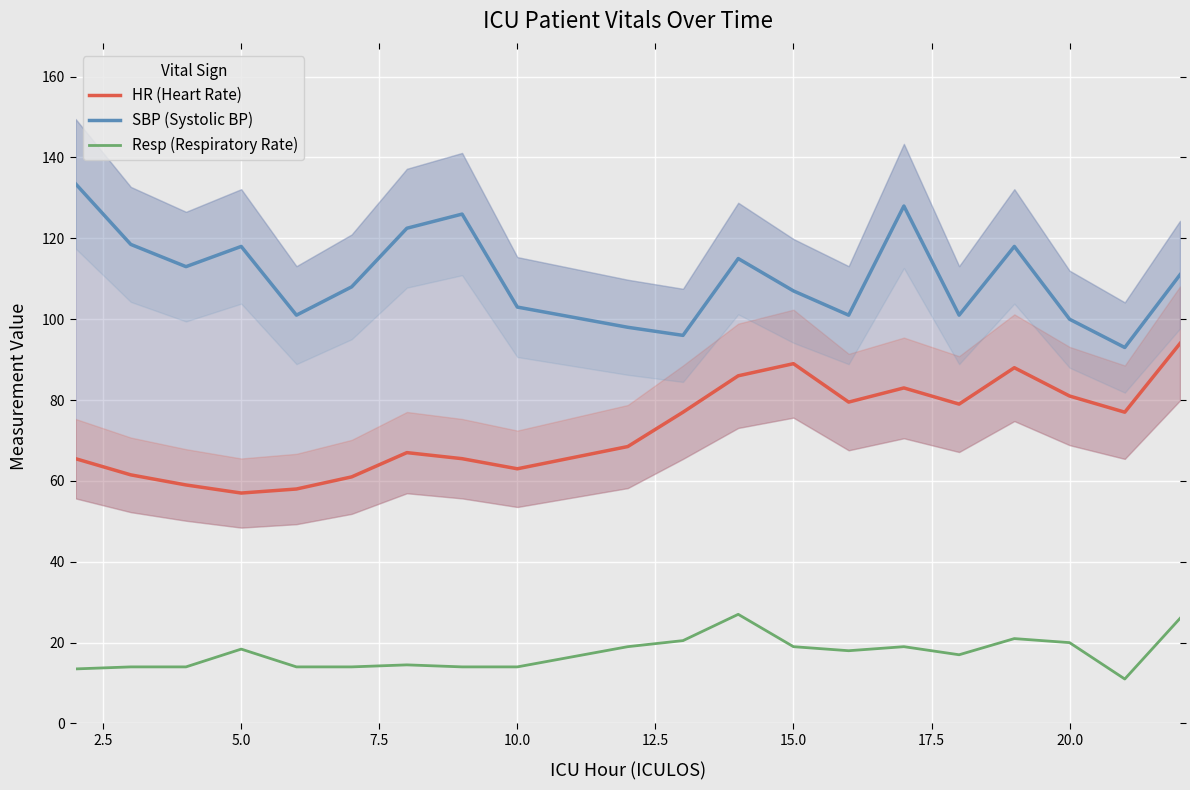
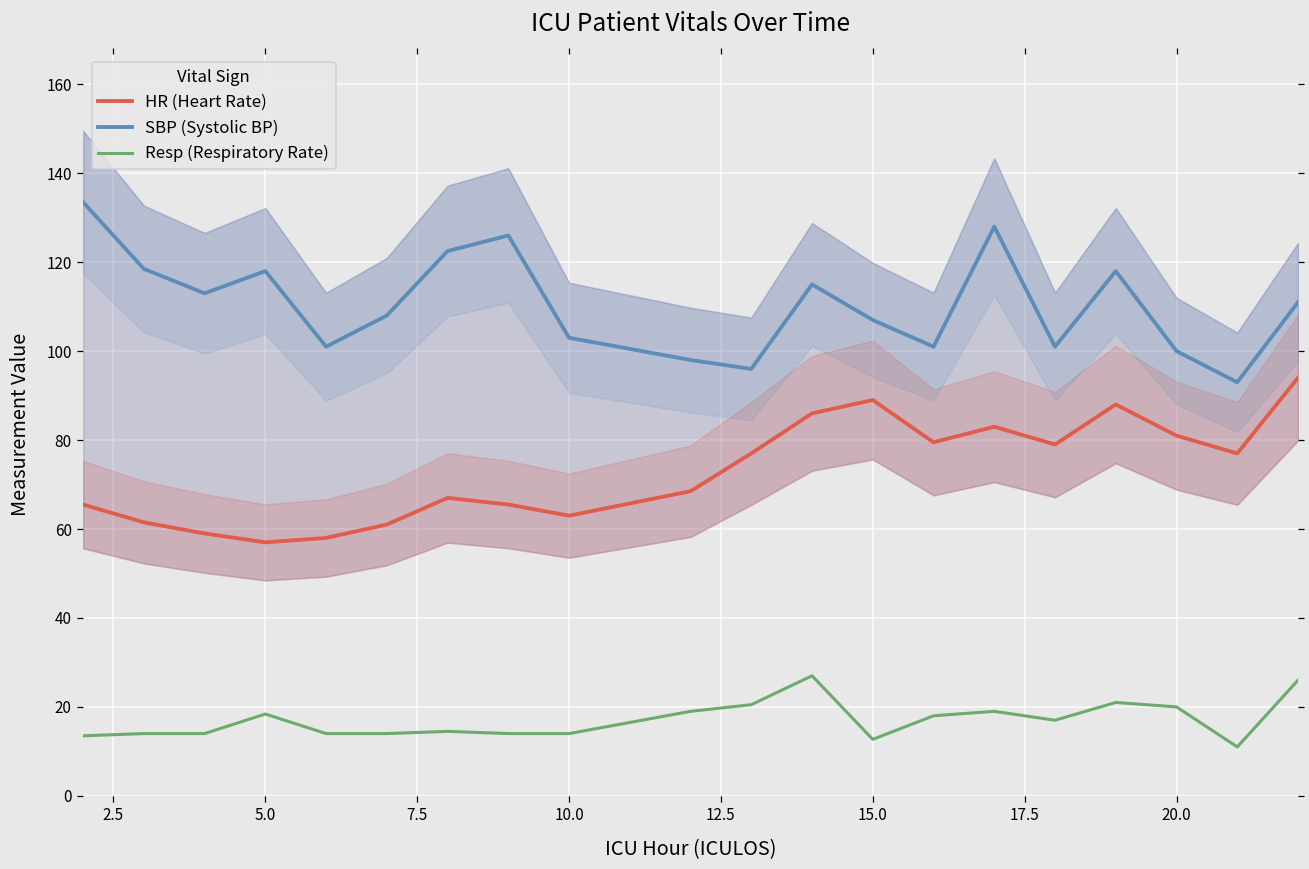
  {
    "Resp (Respiratory Rate)": {
      "5.0": 18,
      "10.0": 14,
-     "15.0": 19,
+     "15.0": 13,
      "20.0": 20
    }
  }
